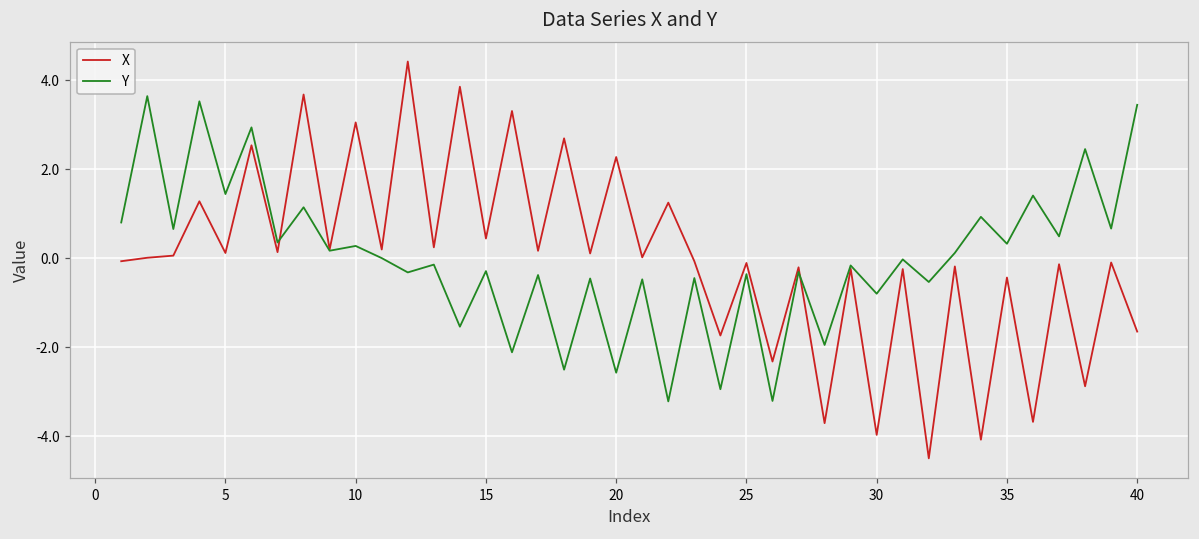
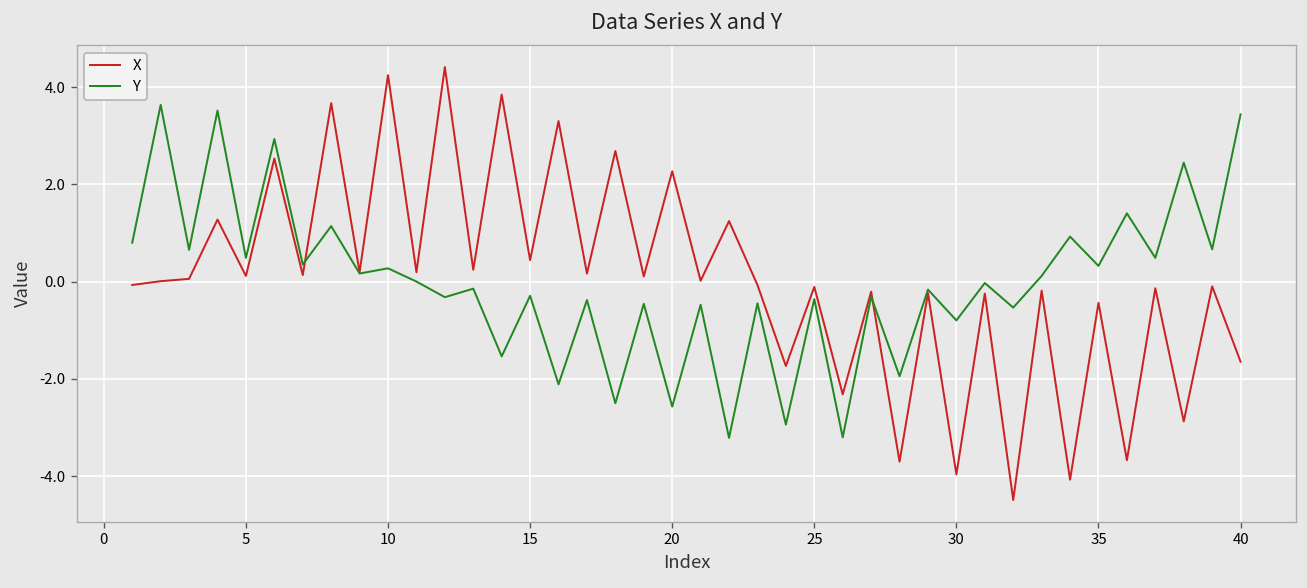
  {
    "X": {
      "5": 0.1,
-     "10": 3.0,
+     "10": 4.2,
      "15": 0.4,
      "20": 2.3,
      "25": -0.1,
      "30": -4.0,
      "35": -0.4,
      "40": -1.6
    },
    "Y": {
-     "5": 1.4,
+     "5": 0.5,
      "10": 0.3,
      "15": -0.3,
      "20": -2.6,
      "25": -0.4,
      "30": -0.8,
      "35": 0.3,
      "40": 3.4
    }
  }
